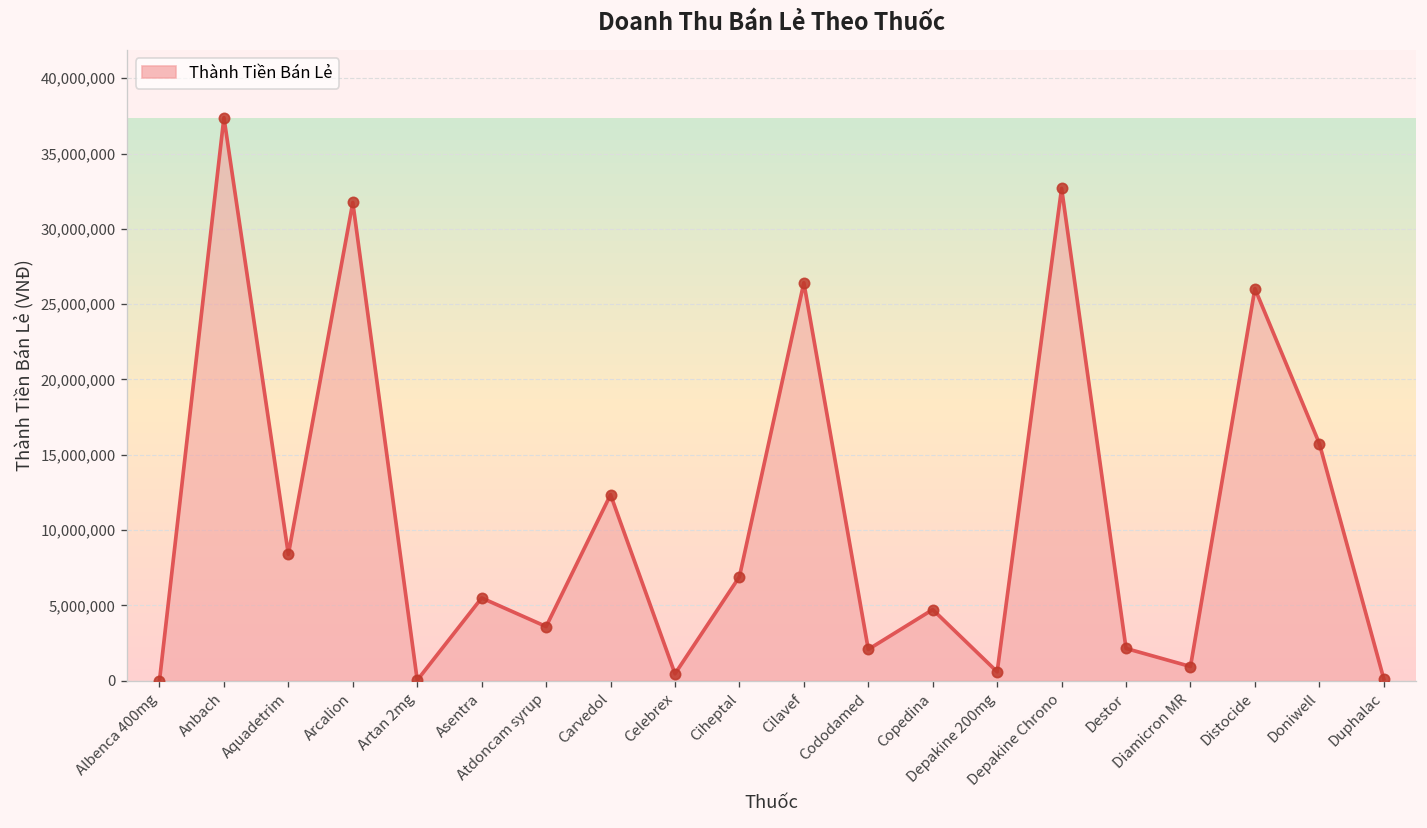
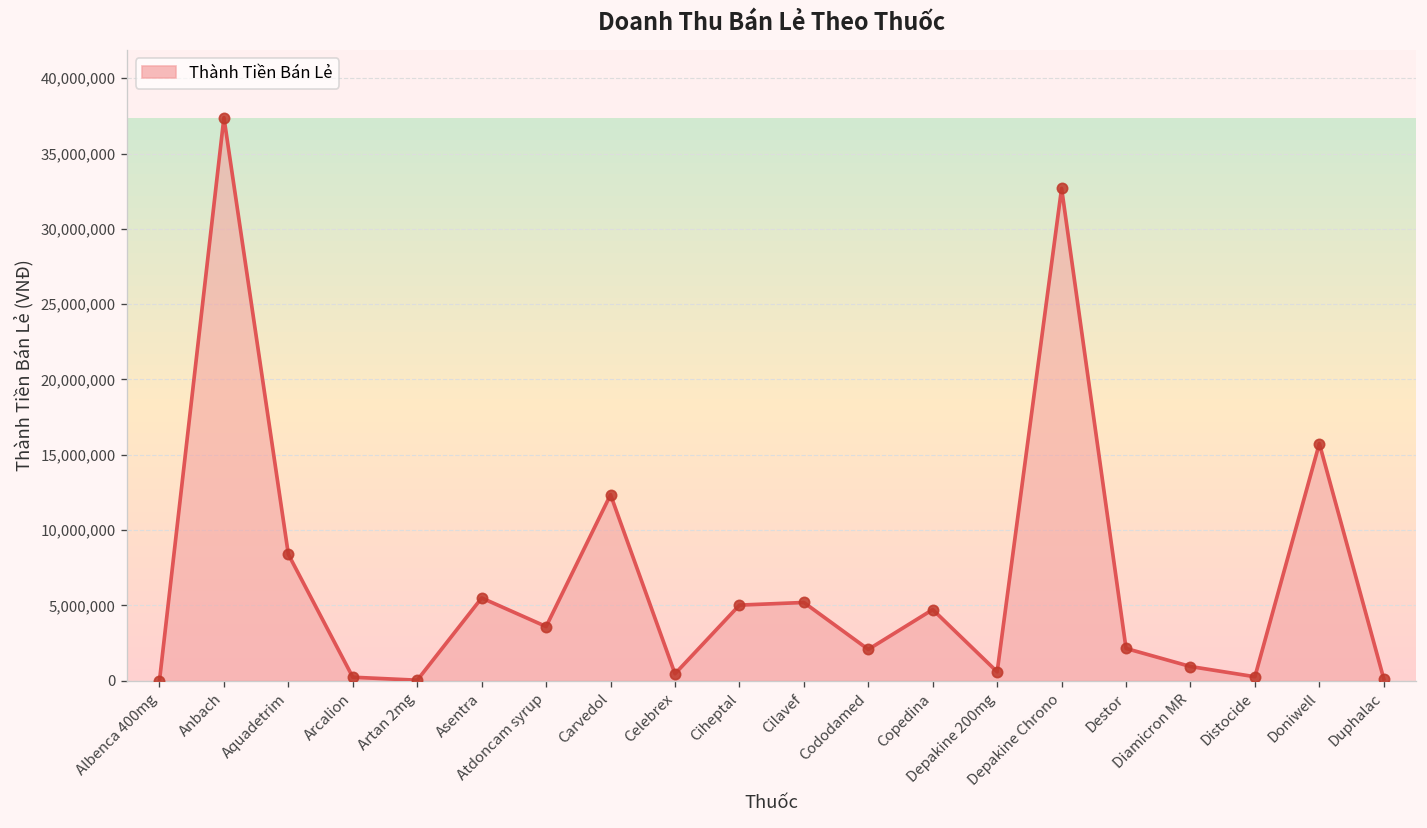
  {
    "Albenca 400mg": "0",
    "Anbach": "37,400,000",
    "Aquadetrim": "8,400,000",
-   "Arcalion": "31,700,000",
+   "Arcalion": "200,000",
    "Artan 2mg": "0",
    "Asentra": "5,500,000",
    "Atdoncam syrup": "3,600,000",
    "Carvedol": "12,300,000",
    "Celebrex": "500,000",
-   "Ciheptal": "6,900,000",
-   "Cilavef": "26,400,000",
+   "Ciheptal": "5,000,000",
+   "Cilavef": "5,200,000",
    "Cododamed": "2,100,000",
    "Copedina": "4,700,000",
    "Depakine 200mg": "600,000",
    "Depakine Chrono": "32,700,000",
    "Destor": "2,100,000",
    "Diamicron MR": "900,000",
-   "Distocide": "26,000,000",
+   "Distocide": "300,000",
    "Doniwell": "15,700,000",
    "Duphalac": "100,000"
  }
